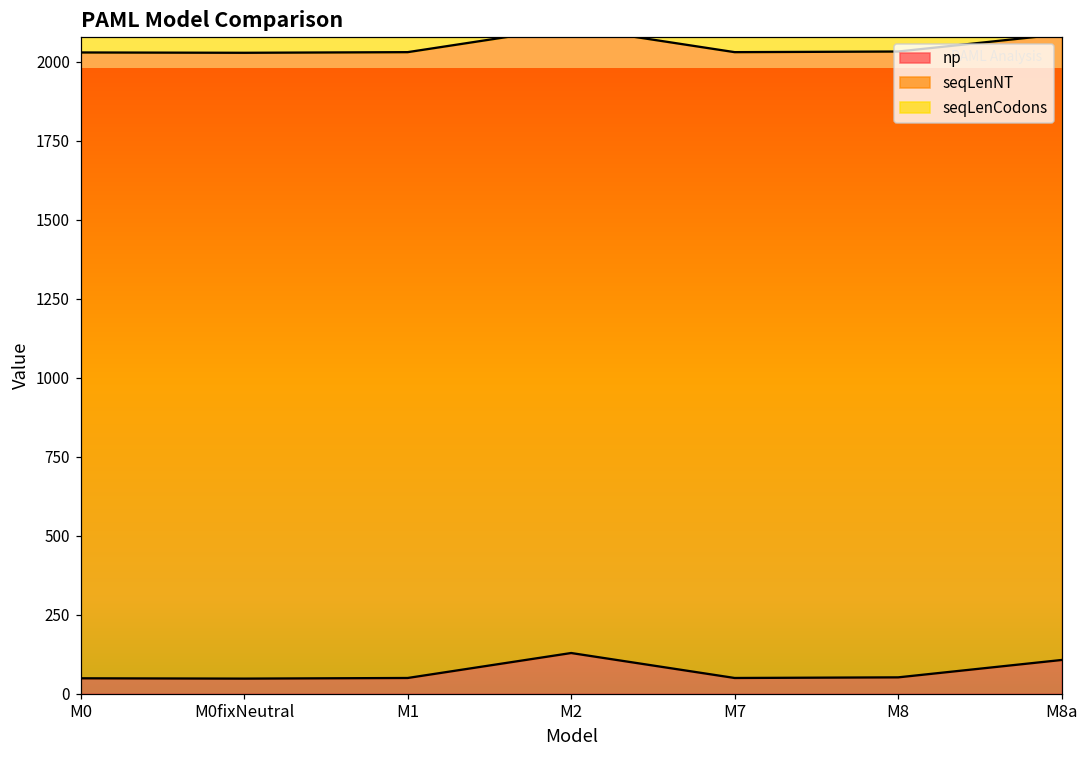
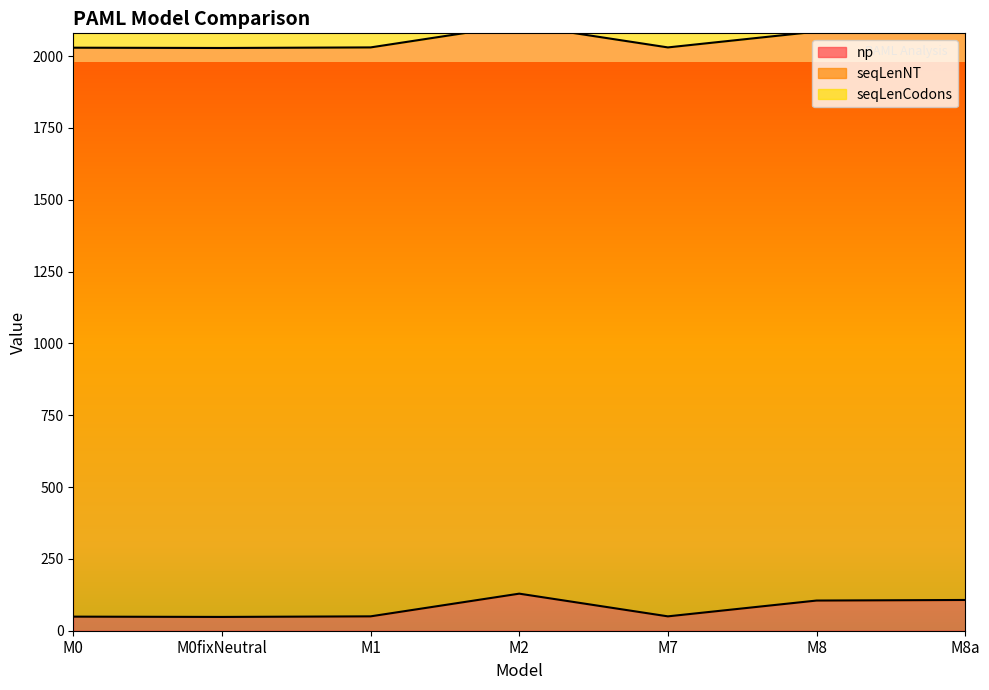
  {
    "np": {
      "M0": 50,
      "M0fixNeutral": 50,
      "M1": 50,
      "M2": 130,
      "M7": 50,
-     "M8": 50,
+     "M8": 110,
      "M8a": 110
    },
    "seqLenNT": {
      "M0": 1980,
      "M0fixNeutral": 1980,
      "M1": 1980,
      "M7": 1980
    }
  }
